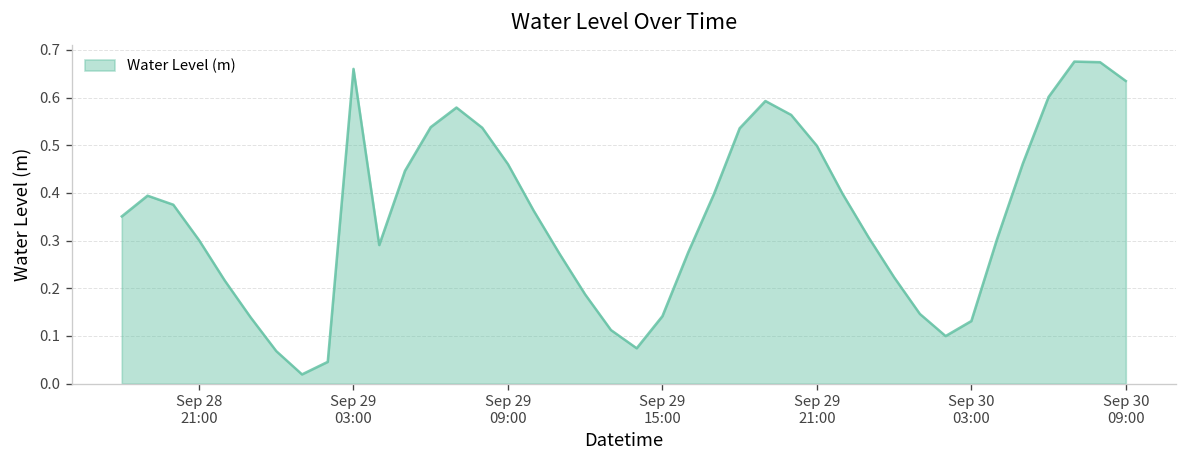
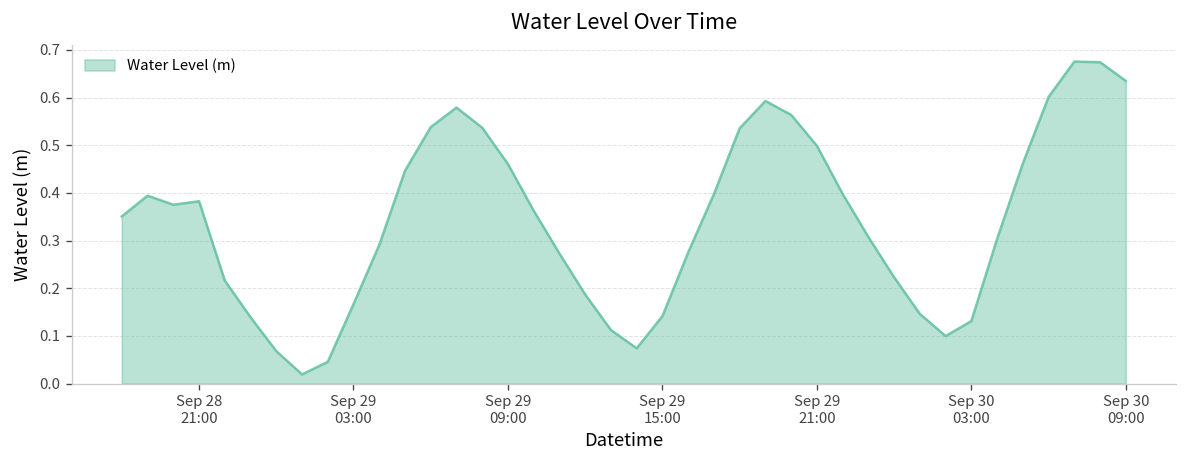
  {
-   "Sep 28 21:00": 0.30,
-   "Sep 29 03:00": 0.66,
+   "Sep 28 21:00": 0.38,
+   "Sep 29 03:00": 0.17,
    "Sep 29 09:00": 0.46,
    "Sep 29 15:00": 0.14,
    "Sep 29 21:00": 0.50,
    "Sep 30 03:00": 0.13,
    "Sep 30 09:00": 0.63
  }
